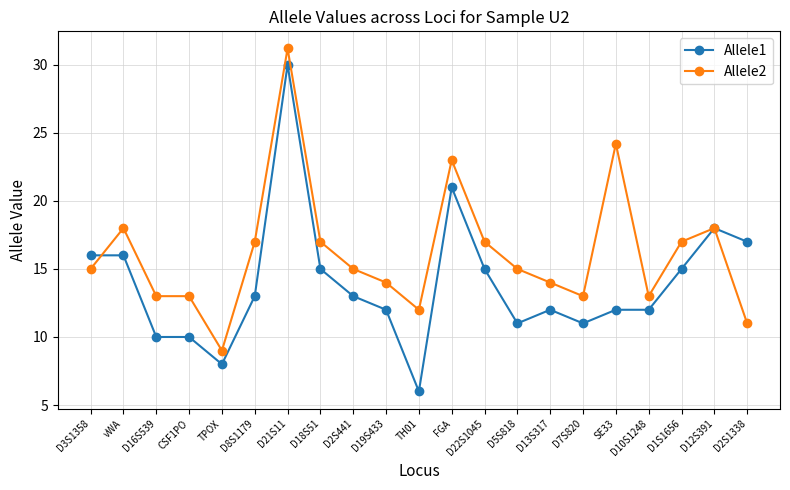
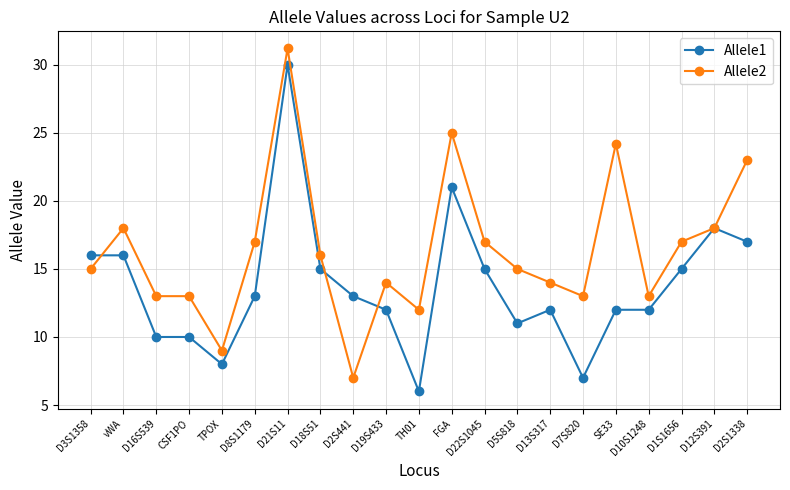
  {
    "Allele1": {
      "D3S1358": 16,
      "vWA": 16,
      "D16S539": 10,
      "CSF1PO": 10,
      "TPOX": 8,
      "D8S1179": 13,
      "D21S11": 30,
      "D18S51": 15,
      "D2S441": 13,
      "D19S433": 12,
      "TH01": 6,
      "FGA": 21,
      "D22S1045": 15,
      "D5S818": 11,
      "D13S317": 12,
-     "D7S820": 11,
+     "D7S820": 7,
      "SE33": 12,
      "D10S1248": 12,
      "D1S1656": 15,
      "D2S1338": 17
    },
    "Allele2": {
      "D3S1358": 15,
      "vWA": 18,
      "D16S539": 13,
      "CSF1PO": 13,
      "TPOX": 9,
      "D8S1179": 17,
      "D21S11": 31.2,
-     "D18S51": 17,
-     "D2S441": 15,
+     "D18S51": 16,
+     "D2S441": 7,
      "D19S433": 14,
      "TH01": 12,
-     "FGA": 23,
+     "FGA": 25,
      "D22S1045": 17,
      "D5S818": 15,
      "D13S317": 14,
      "D7S820": 13,
      "SE33": 24.2,
      "D10S1248": 13,
      "D1S1656": 17,
-     "D2S1338": 11
+     "D2S1338": 23
    }
  }
